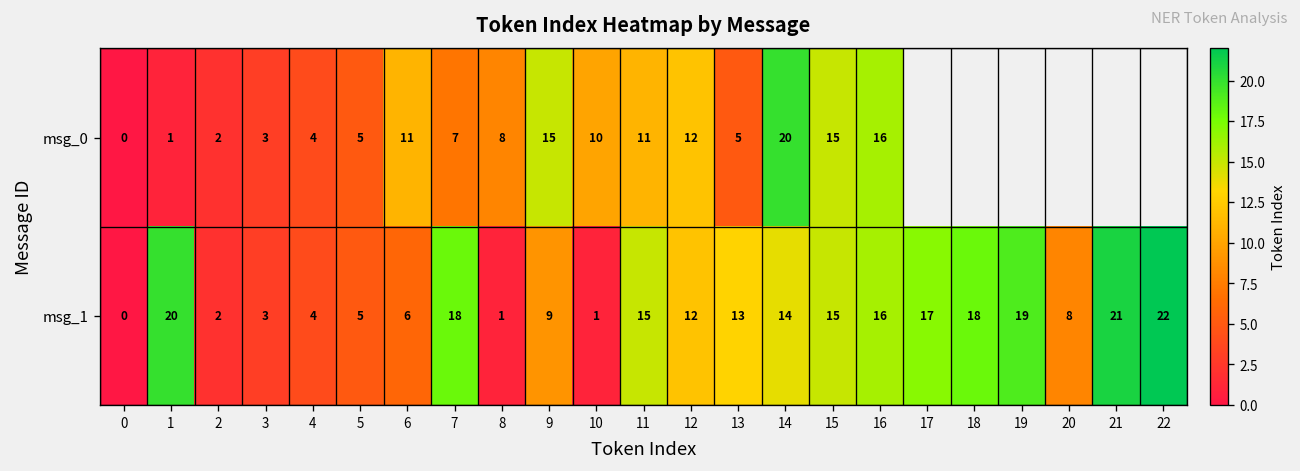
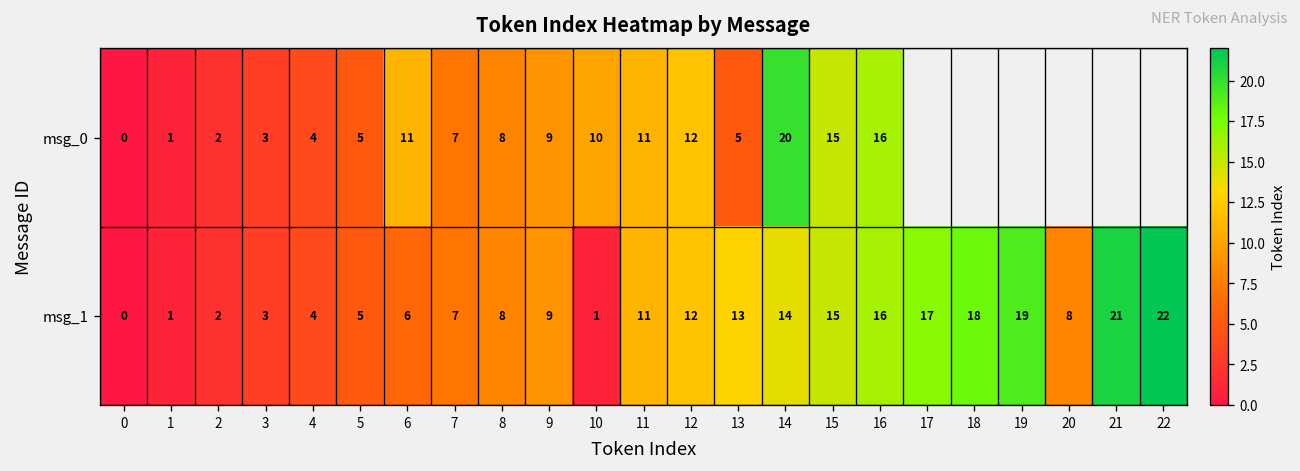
  {
    "msg_0": {
      "0": 0,
      "1": 1,
      "2": 2,
      "3": 3,
      "4": 4,
      "5": 5,
      "6": 11,
      "7": 7,
      "8": 8,
-     "9": 15,
+     "9": 9,
      "10": 10,
      "11": 11,
      "12": 12,
      "13": 5,
      "14": 20,
      "15": 15,
      "16": 16
    },
    "msg_1": {
      "0": 0,
-     "1": 20,
+     "1": 1,
      "2": 2,
      "3": 3,
      "4": 4,
      "5": 5,
      "6": 6,
-     "7": 18,
-     "8": 1,
+     "7": 7,
+     "8": 8,
      "9": 9,
      "10": 1,
-     "11": 15,
+     "11": 11,
      "12": 12,
      "13": 13,
      "14": 14,
      "15": 15,
      "16": 16,
      "17": 17,
      "18": 18,
      "19": 19,
      "20": 8,
      "21": 21,
      "22": 22
    }
  }
